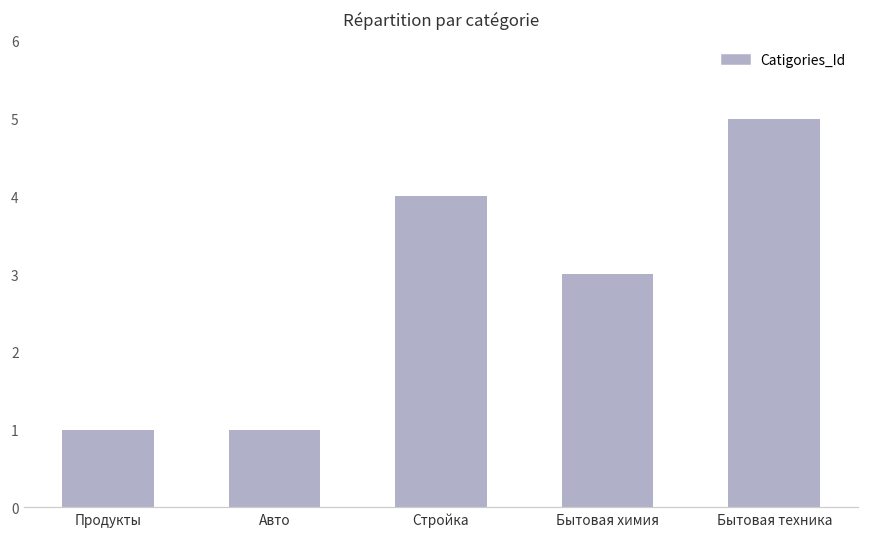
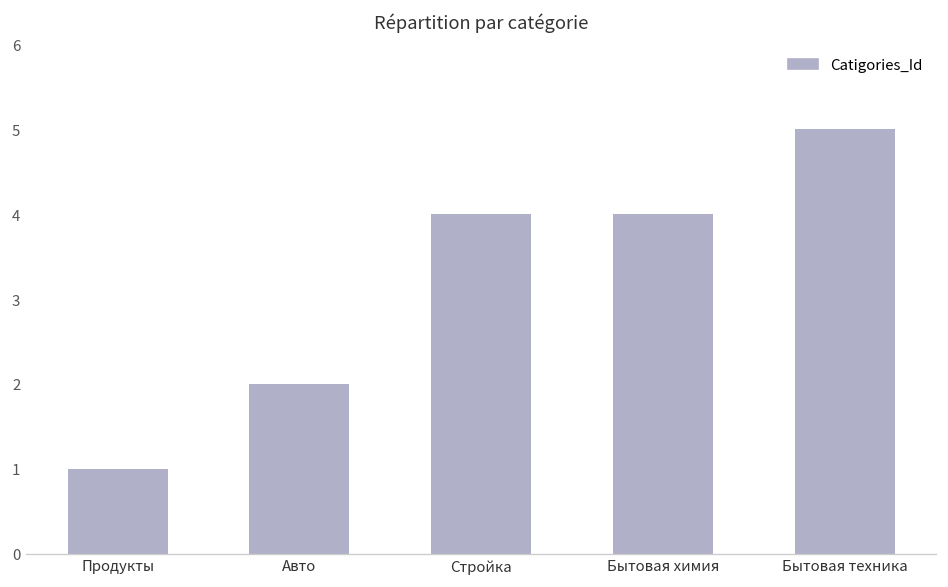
  {
    "Продукты": 1,
-   "Авто": 1,
+   "Авто": 2,
    "Стройка": 4,
-   "Бытовая химия": 3,
+   "Бытовая химия": 4,
    "Бытовая техника": 5
  }
